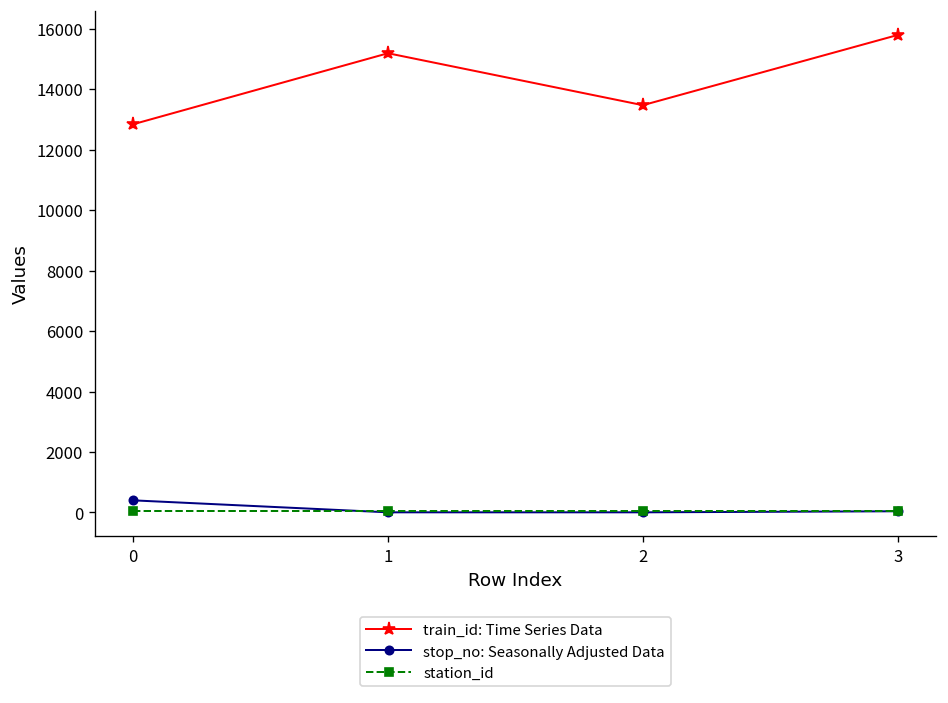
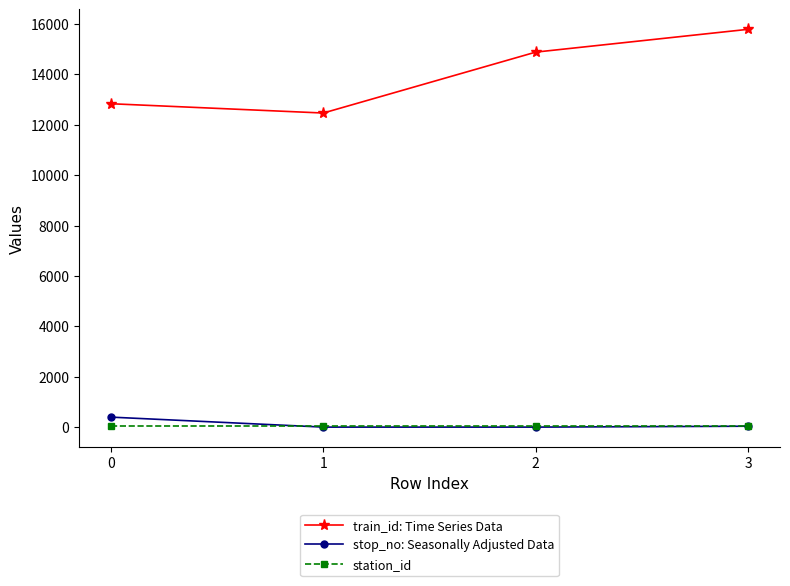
  {
    "train_id: Time Series Data": {
      "0": 12800,
-     "1": 15200,
-     "2": 13500,
+     "1": 12500,
+     "2": 14900,
      "3": 15800
    },
    "stop_no: Seasonally Adjusted Data": {
      "0": 400
    },
    "station_id": {
      "0": 0
    }
  }
